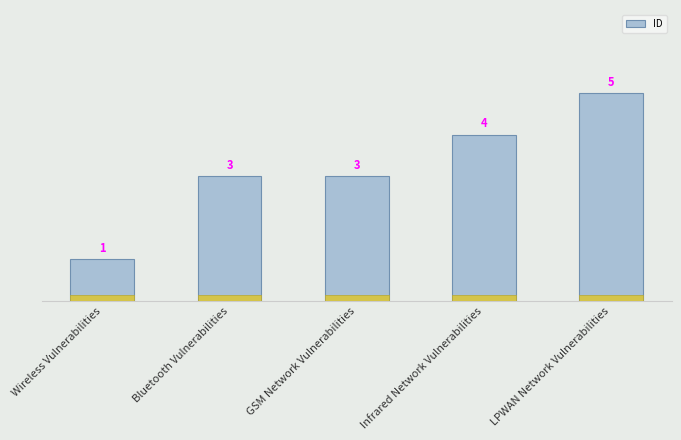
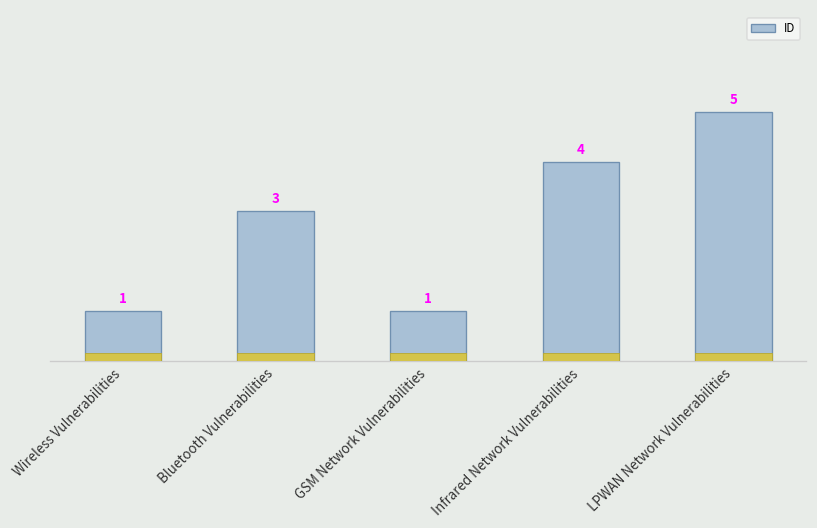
  {
    "ID": {
      "Wireless Vulnerabilities": 1,
      "Bluetooth Vulnerabilities": 3,
-     "GSM Network Vulnerabilities": 3,
+     "GSM Network Vulnerabilities": 1,
      "Infrared Network Vulnerabilities": 4,
      "LPWAN Network Vulnerabilities": 5
    }
  }
